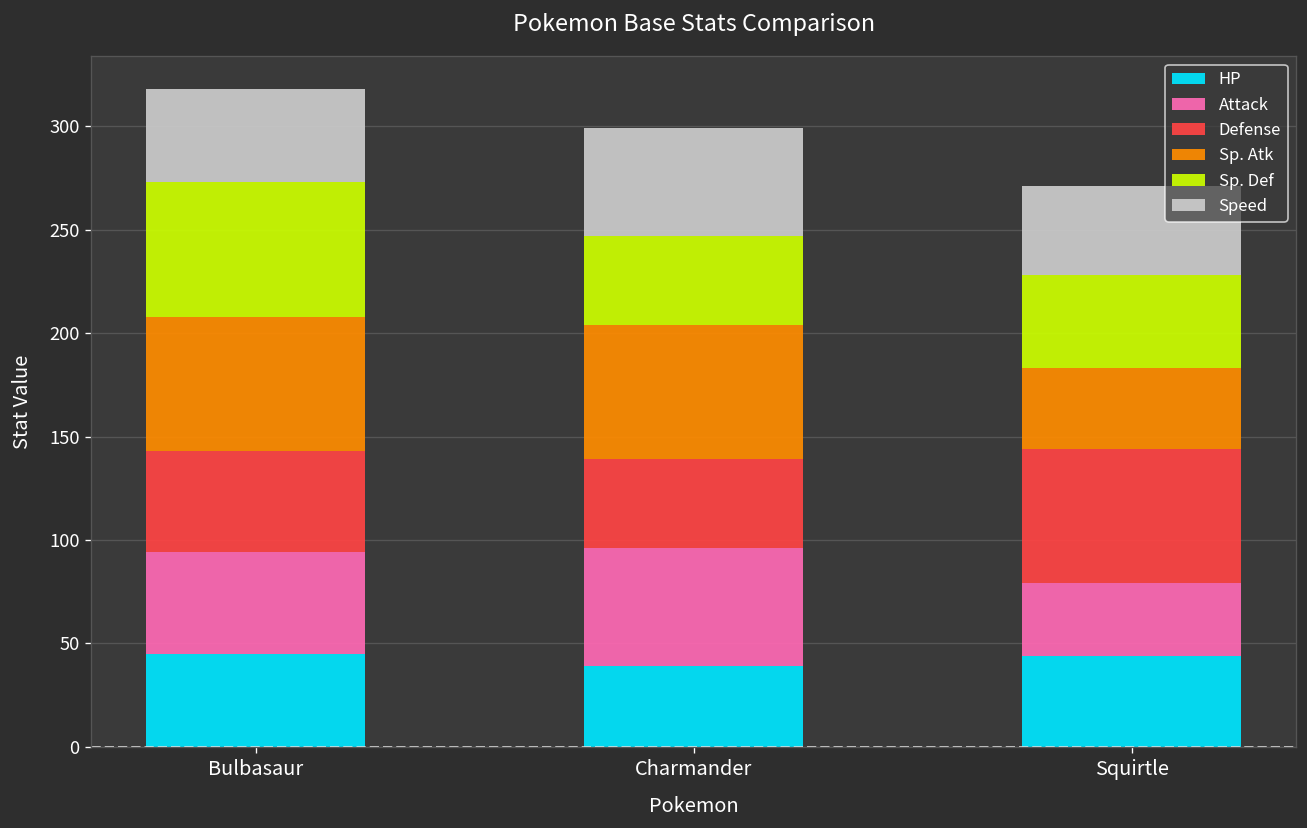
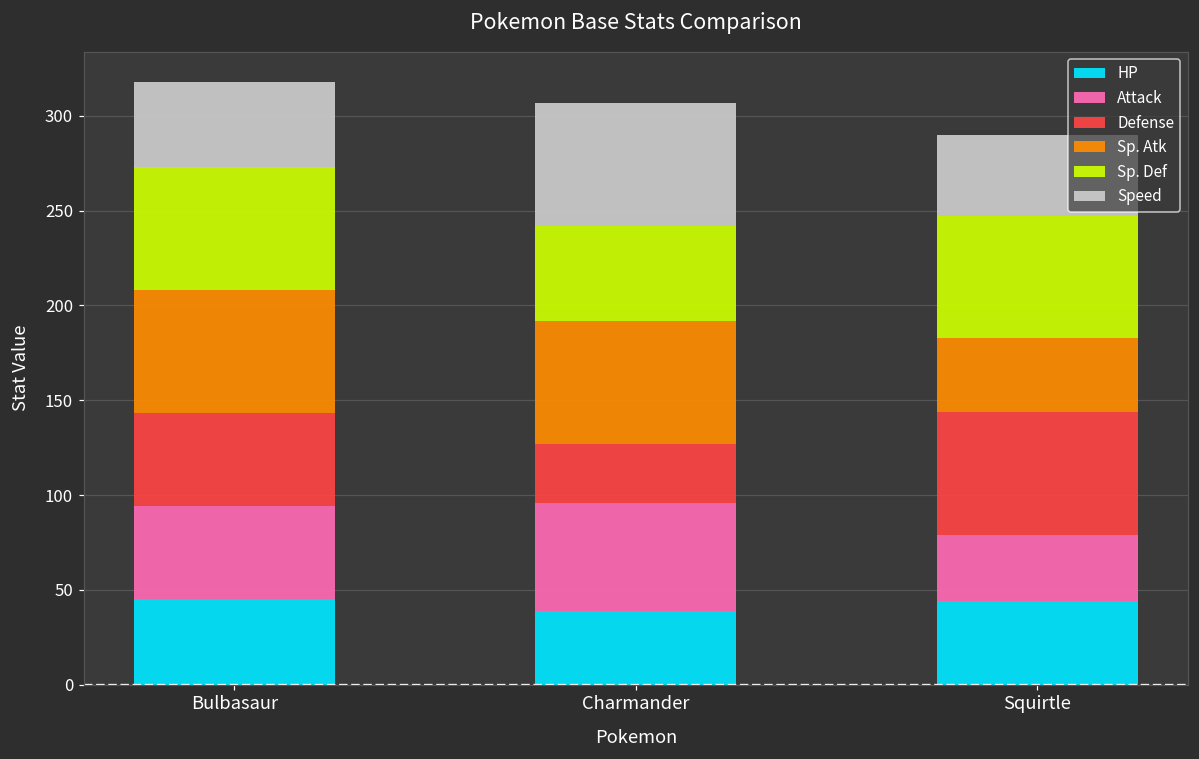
  {
    "Attack": {
      "Bulbasaur": 49,
      "Charmander": 57,
      "Squirtle": 35
    },
    "Defense": {
      "Bulbasaur": 49,
-     "Charmander": 43,
+     "Charmander": 31,
      "Squirtle": 65
    },
    "Sp. Atk": {
      "Bulbasaur": 65,
      "Charmander": 65,
      "Squirtle": 39
    },
    "Sp. Def": {
      "Bulbasaur": 65,
-     "Charmander": 43,
-     "Squirtle": 45
+     "Charmander": 50,
+     "Squirtle": 64
    },
    "Speed": {
      "Bulbasaur": 45,
-     "Charmander": 52,
+     "Charmander": 65,
      "Squirtle": 43
    }
  }
